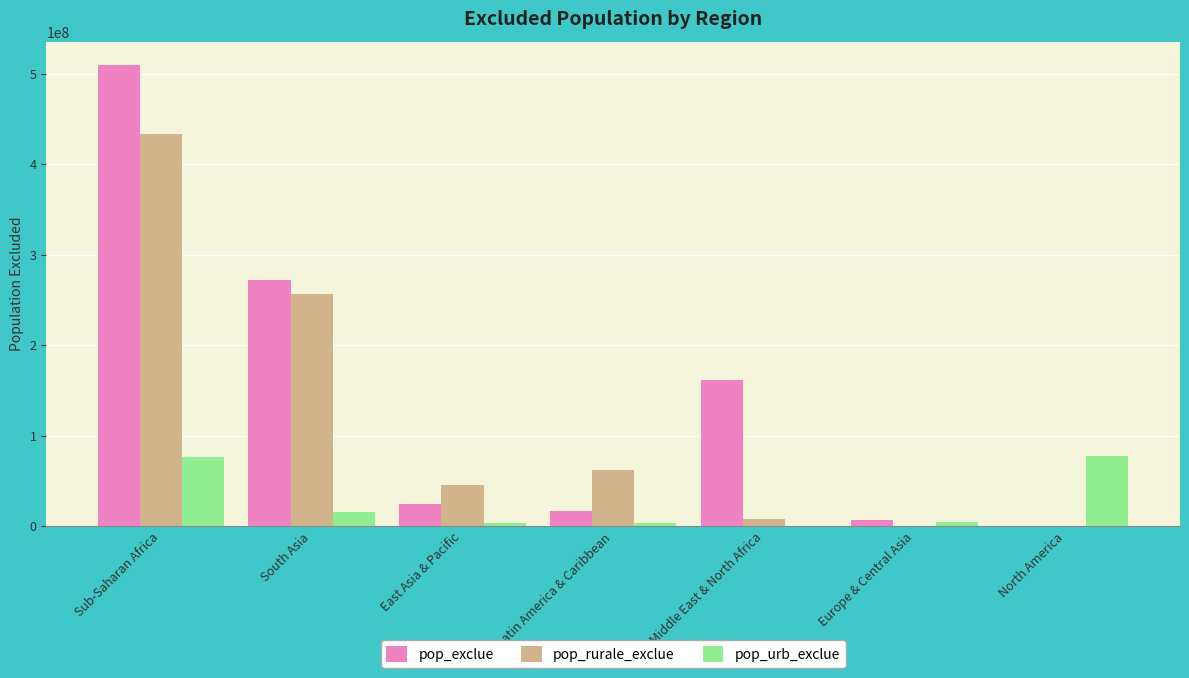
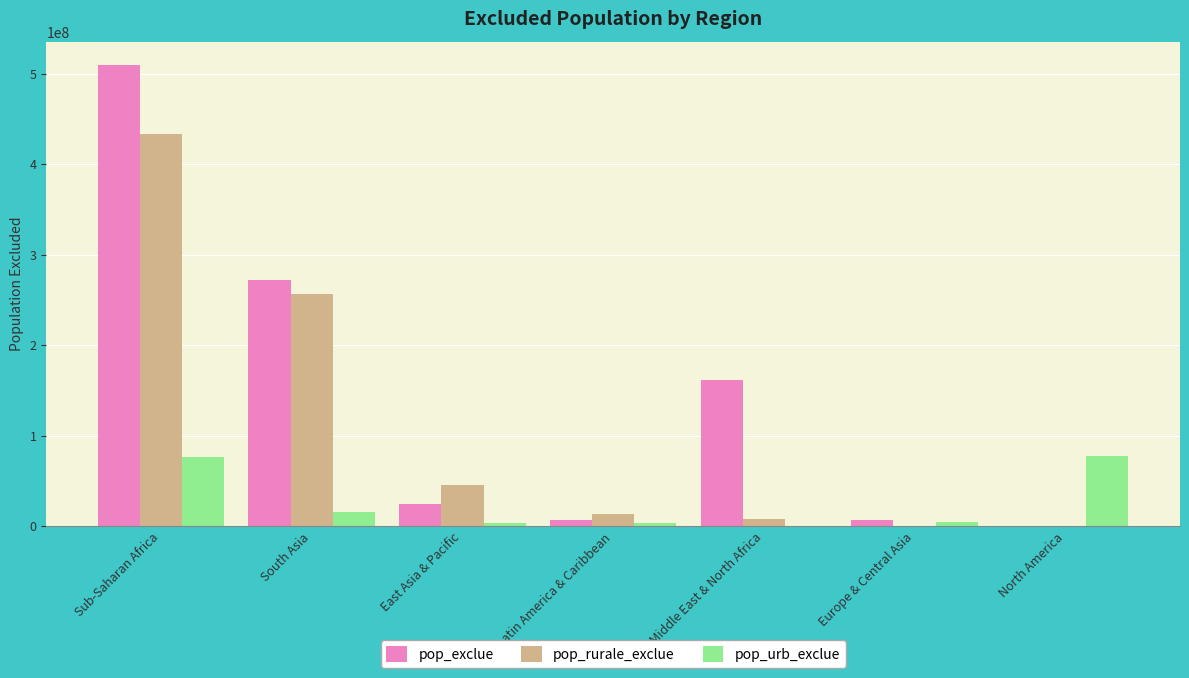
  {
    "pop_exclue": {
      "Sub-Saharan Africa": 510000000,
      "South Asia": 270000000,
      "East Asia & Pacific": 20000000,
-     "Latin America & Caribbean": 20000000,
+     "Latin America & Caribbean": 10000000,
      "Middle East & North Africa": 160000000,
      "Europe & Central Asia": 10000000,
      "North America": 0
    },
    "pop_rurale_exclue": {
      "Sub-Saharan Africa": 430000000,
      "South Asia": 260000000,
      "East Asia & Pacific": 50000000,
-     "Latin America & Caribbean": 60000000,
+     "Latin America & Caribbean": 10000000,
      "Middle East & North Africa": 10000000,
      "North America": 0
    },
    "pop_urb_exclue": {
      "Sub-Saharan Africa": 80000000,
      "South Asia": 20000000,
      "East Asia & Pacific": 0,
      "Latin America & Caribbean": 0,
      "Europe & Central Asia": 10000000,
      "North America": 80000000
    }
  }
